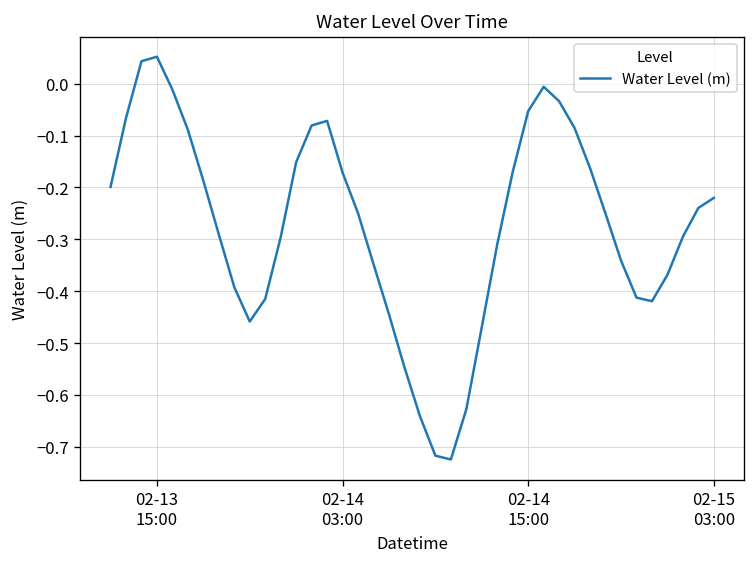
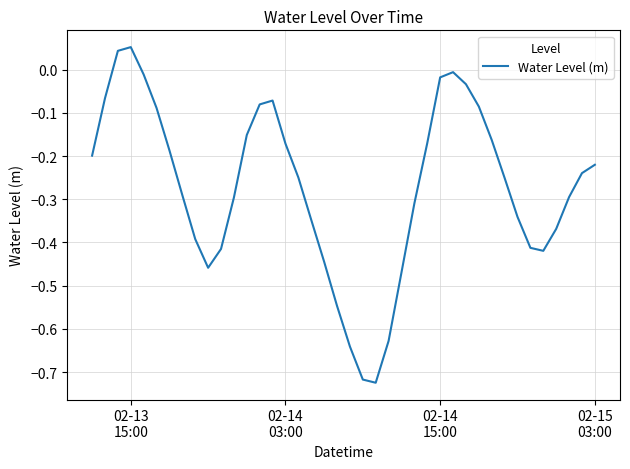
  {
    "02-13 15:00": 0.05,
    "02-14 03:00": -0.17,
-   "02-14 15:00": -0.05,
+   "02-14 15:00": -0.02,
    "02-15 03:00": -0.22
  }
